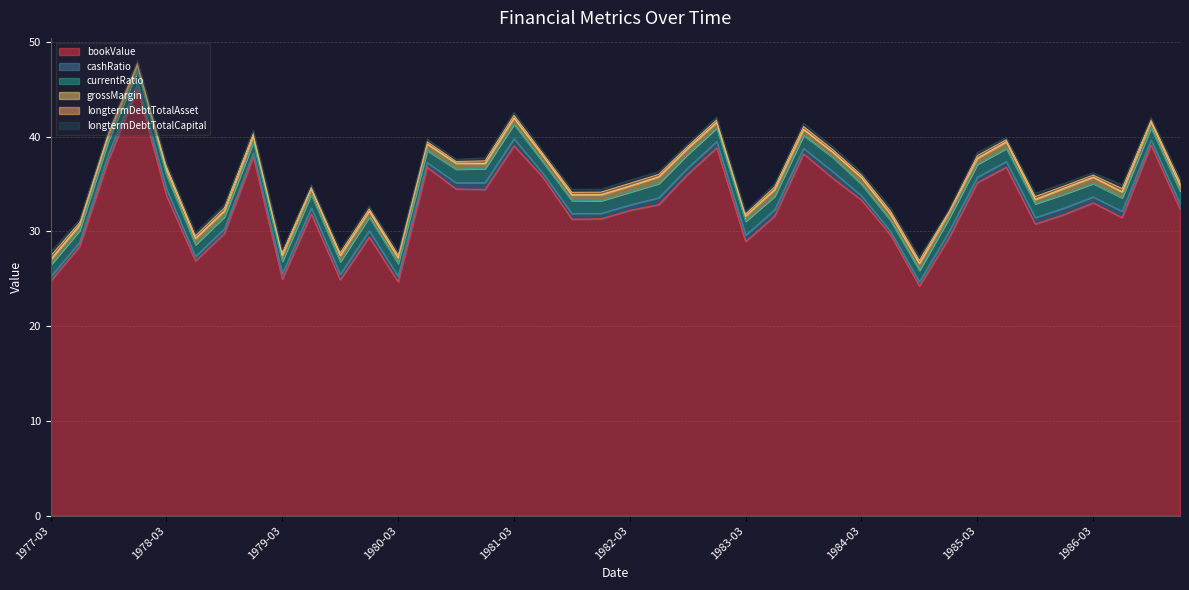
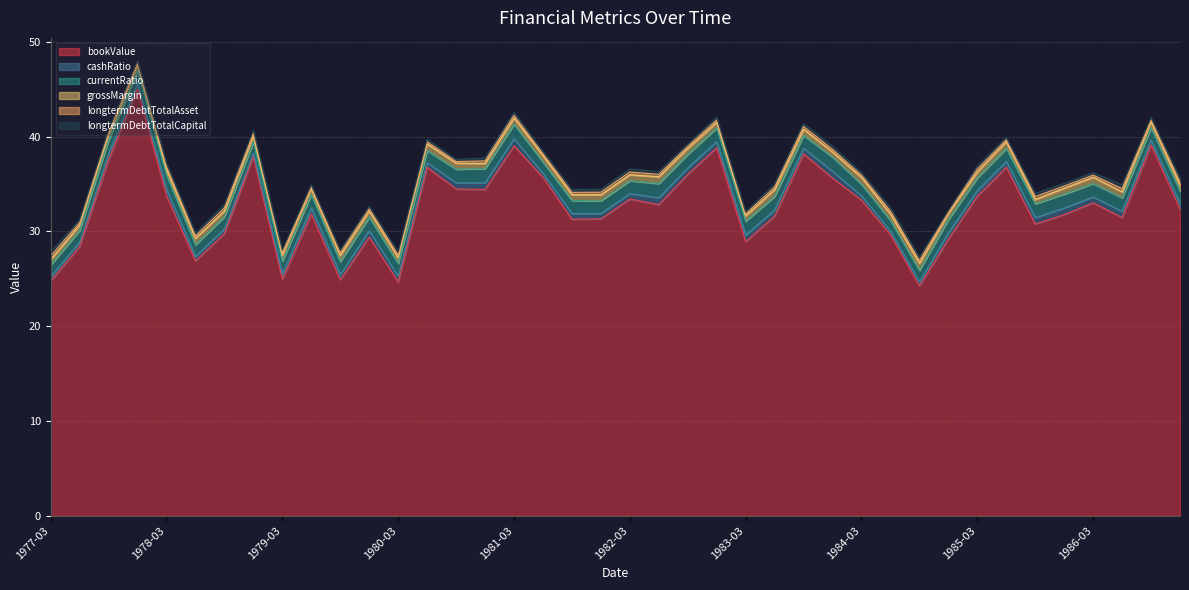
  {
    "bookValue": {
      "1977-03": 25,
      "1978-03": 34,
      "1979-03": 25,
      "1980-03": 25,
      "1981-03": 39,
-     "1982-03": 32,
+     "1982-03": 33,
      "1983-03": 29,
      "1984-03": 33,
-     "1985-03": 35,
+     "1985-03": 34,
      "1986-03": 33
    },
    "longtermDebtTotalCapital": {
      "1977-03": 0,
      "1978-03": 0,
      "1979-03": 0,
      "1980-03": 0,
      "1981-03": 0,
      "1982-03": 0,
      "1984-03": 0,
      "1985-03": 0
    }
  }
